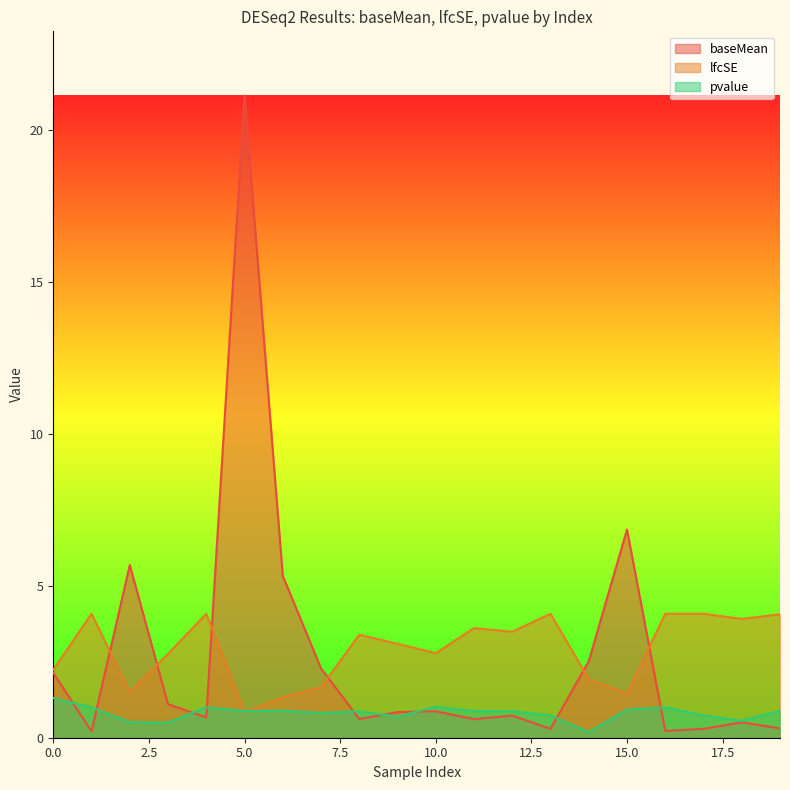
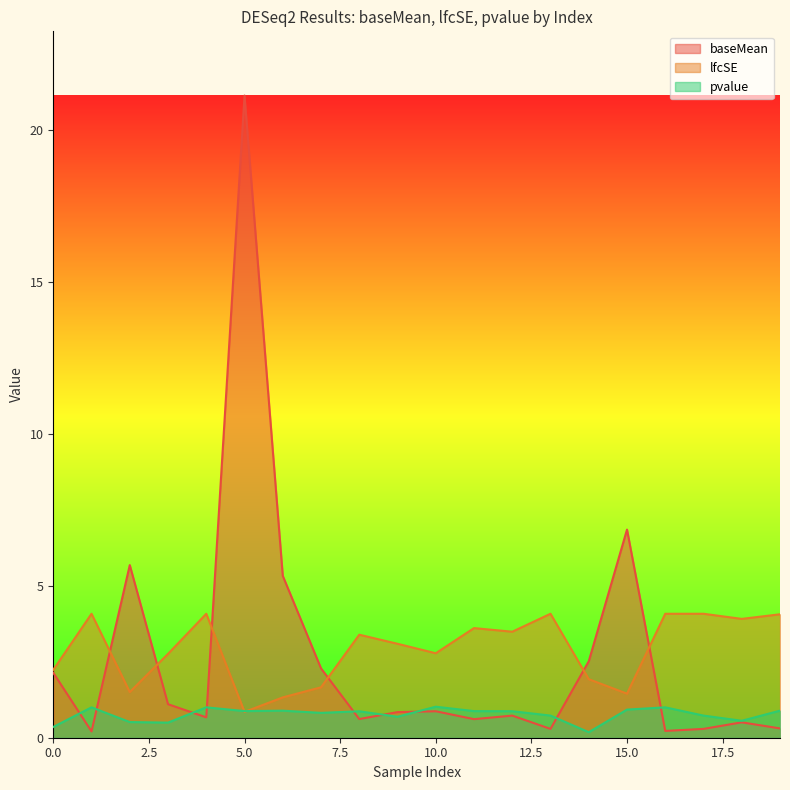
  {
    "pvalue": {
-     "0.0": 1.3,
+     "0.0": 0.4,
      "10.0": 1.0,
      "15.0": 0.9
    }
  }
